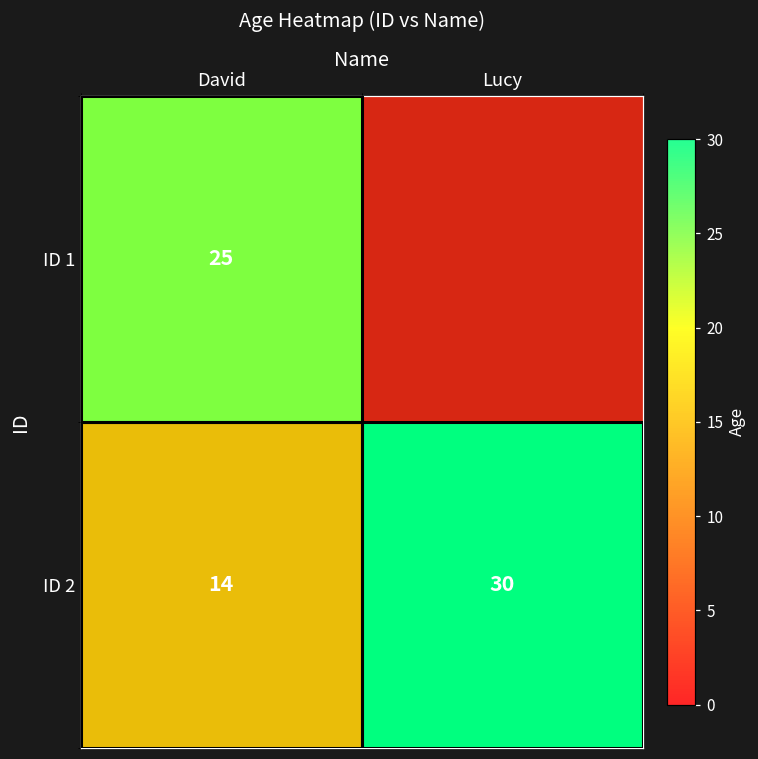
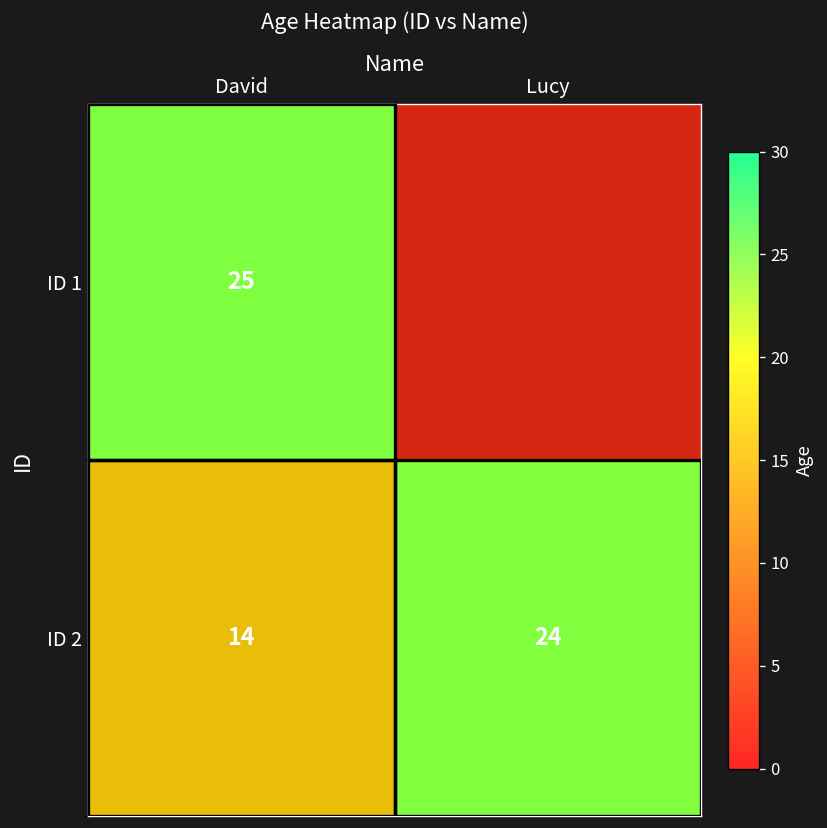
  {
    "ID 1": {
      "David": 25
    },
    "ID 2": {
      "David": 14,
-     "Lucy": 30
+     "Lucy": 24
    }
  }
